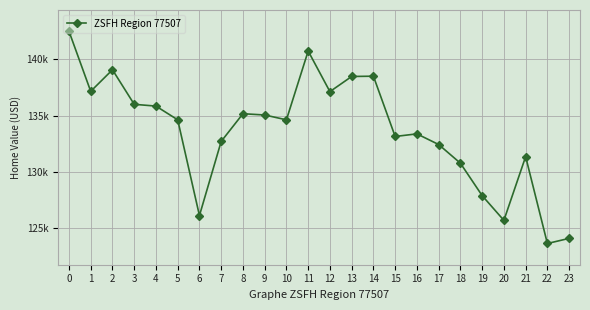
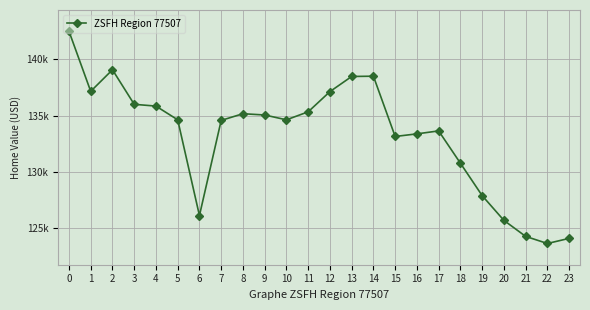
  {
    "1": 137200,
    "2": 139100,
    "3": 136000,
    "4": 135900,
    "5": 134600,
    "6": 126100,
-   "7": 132700,
+   "7": 134600,
    "8": 135200,
    "9": 135100,
    "10": 134600,
-   "11": 140700,
+   "11": 135300,
    "12": 137100,
    "13": 138500,
    "14": 138500,
    "15": 133200,
    "16": 133400,
-   "17": 132400,
+   "17": 133700,
    "18": 130800,
    "19": 127900,
    "20": 125700,
-   "21": 131400,
+   "21": 124300,
    "22": 123600,
    "23": 124100
  }
